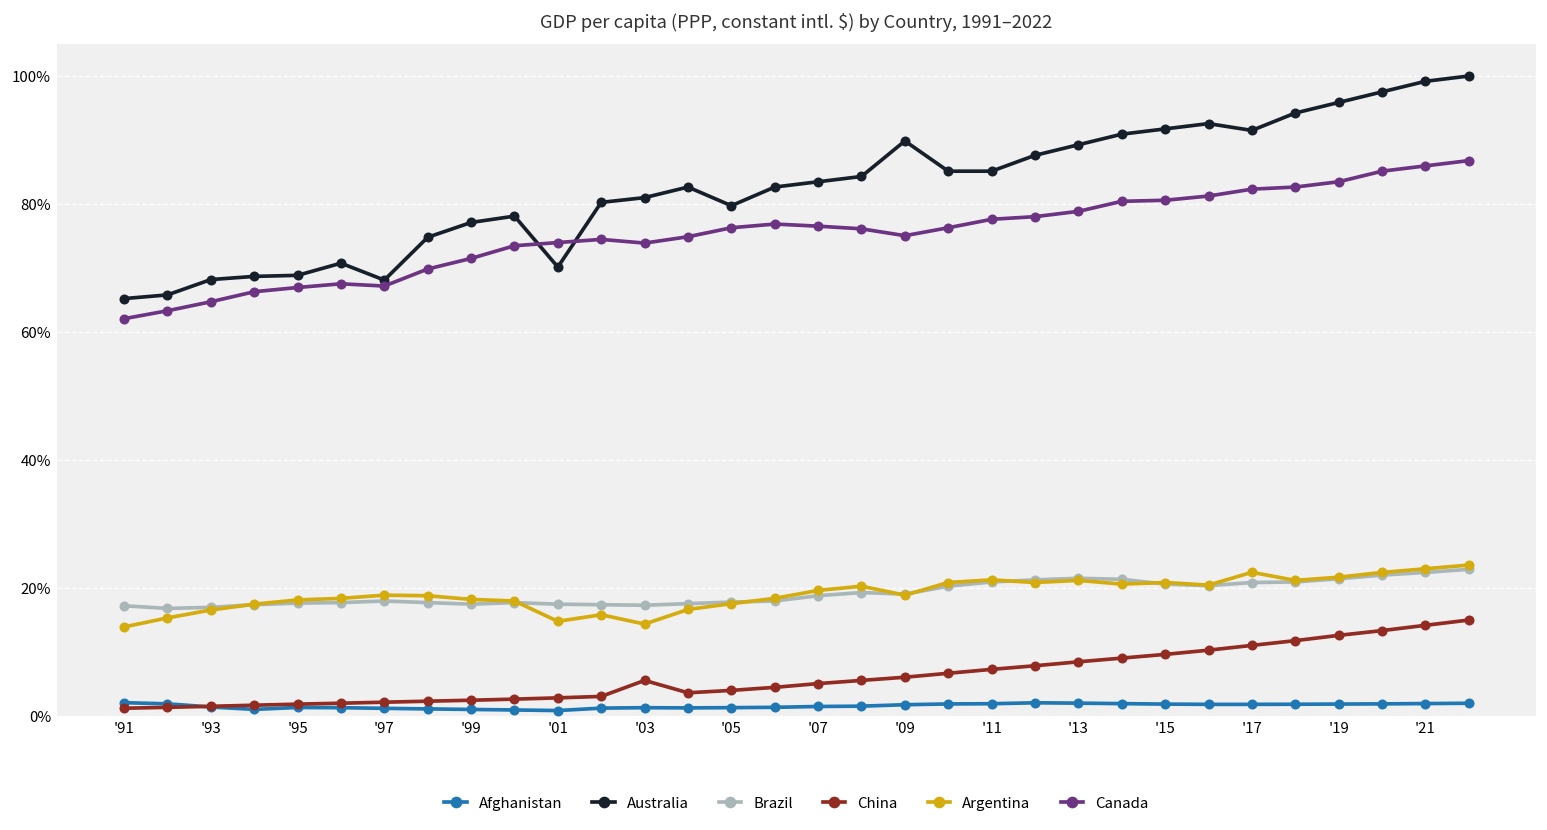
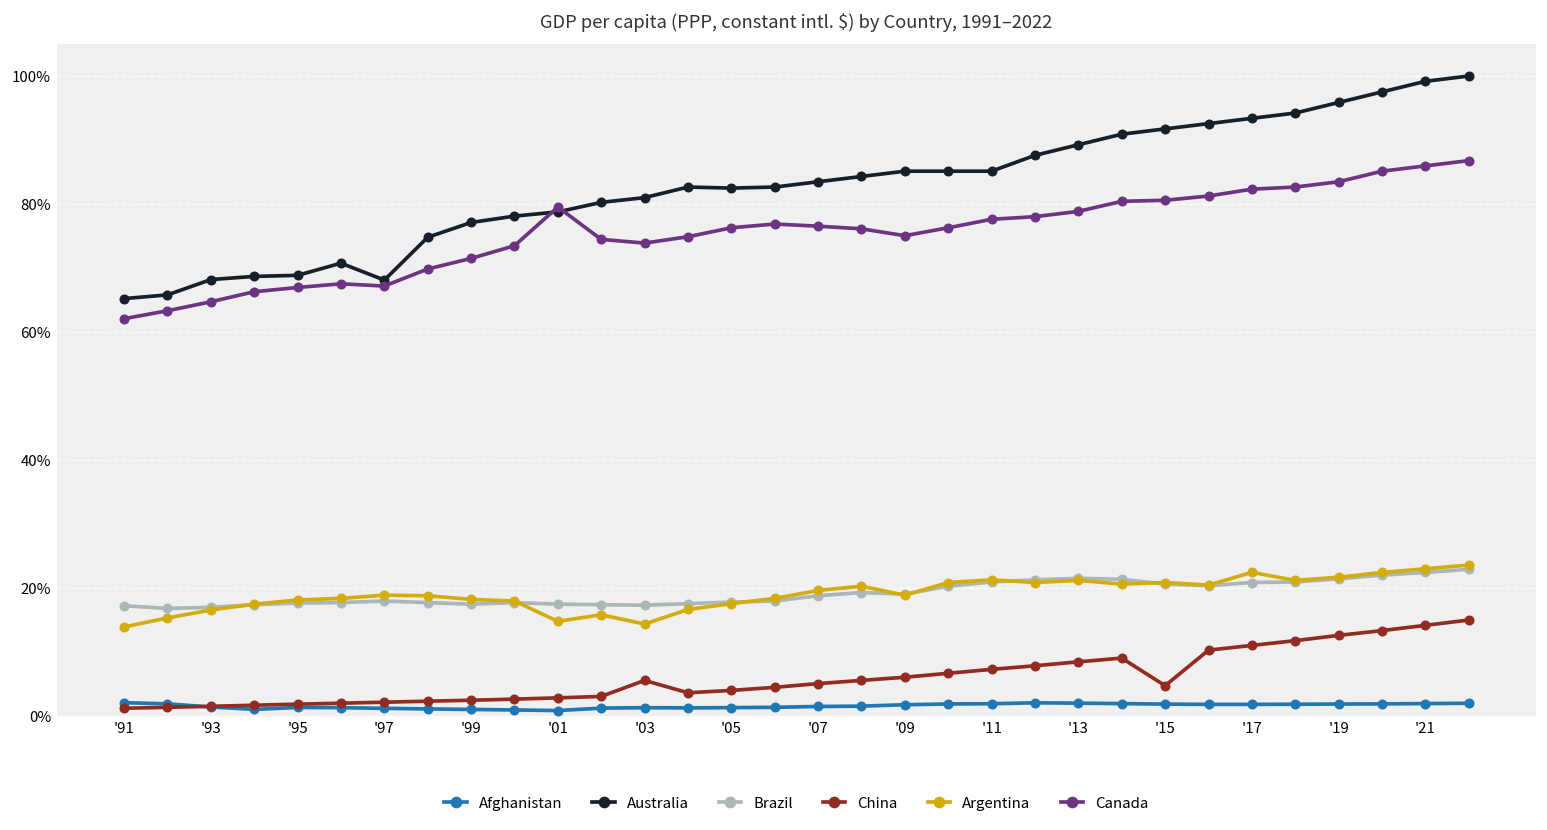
  {
    "Afghanistan": {
      "'91": "2%",
      "'95": "1%",
      "'97": "1%",
      "'99": "1%",
      "'01": "1%",
      "'03": "1%",
      "'05": "1%",
      "'07": "1%",
      "'09": "2%",
      "'11": "2%",
      "'13": "2%",
      "'15": "2%",
      "'17": "2%",
      "'19": "2%",
      "'21": "2%"
    },
    "Australia": {
      "'91": "65%",
      "'93": "68%",
      "'95": "69%",
      "'97": "68%",
      "'99": "77%",
-     "'01": "70%",
+     "'01": "79%",
      "'03": "81%",
-     "'05": "80%",
+     "'05": "82%",
      "'07": "83%",
-     "'09": "90%",
+     "'09": "85%",
      "'11": "85%",
      "'13": "89%",
      "'15": "92%",
-     "'17": "91%",
+     "'17": "93%",
      "'19": "96%",
      "'21": "99%"
    },
    "Brazil": {
      "'91": "17%",
      "'95": "18%",
      "'97": "18%",
      "'99": "17%",
      "'01": "17%",
      "'03": "17%",
      "'07": "19%",
      "'17": "21%",
      "'21": "22%"
    },
    "China": {
      "'91": "1%",
      "'95": "2%",
      "'97": "2%",
      "'99": "2%",
      "'01": "3%",
      "'03": "6%",
      "'05": "4%",
      "'07": "5%",
      "'09": "6%",
      "'11": "7%",
      "'13": "8%",
-     "'15": "10%",
+     "'15": "5%",
      "'17": "11%",
      "'19": "13%",
      "'21": "14%"
    },
    "Argentina": {
      "'91": "14%",
      "'95": "18%",
      "'97": "19%",
      "'99": "18%",
      "'01": "15%",
      "'03": "14%",
      "'07": "20%",
      "'17": "22%",
      "'21": "23%"
    },
    "Canada": {
      "'91": "62%",
      "'93": "65%",
      "'95": "67%",
      "'97": "67%",
      "'99": "71%",
-     "'01": "74%",
+     "'01": "80%",
      "'03": "74%",
      "'05": "76%",
      "'07": "77%",
      "'09": "75%",
      "'11": "78%",
      "'13": "79%",
      "'15": "81%",
      "'17": "82%",
      "'19": "83%",
      "'21": "86%"
    }
  }
